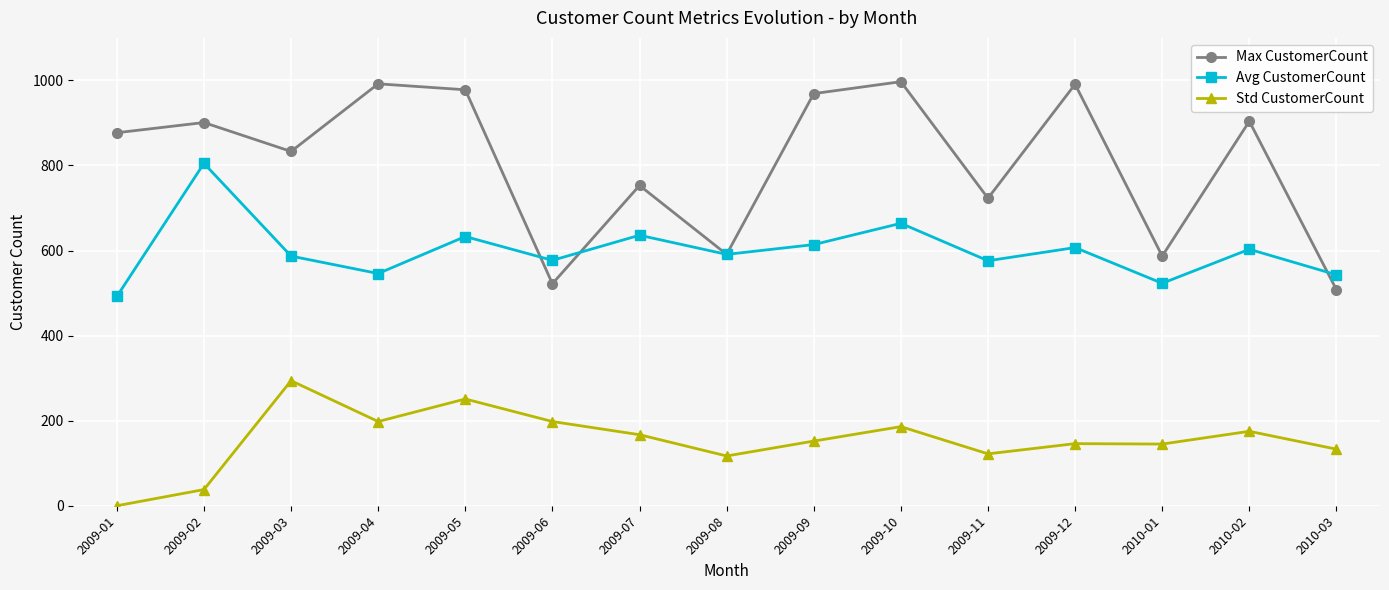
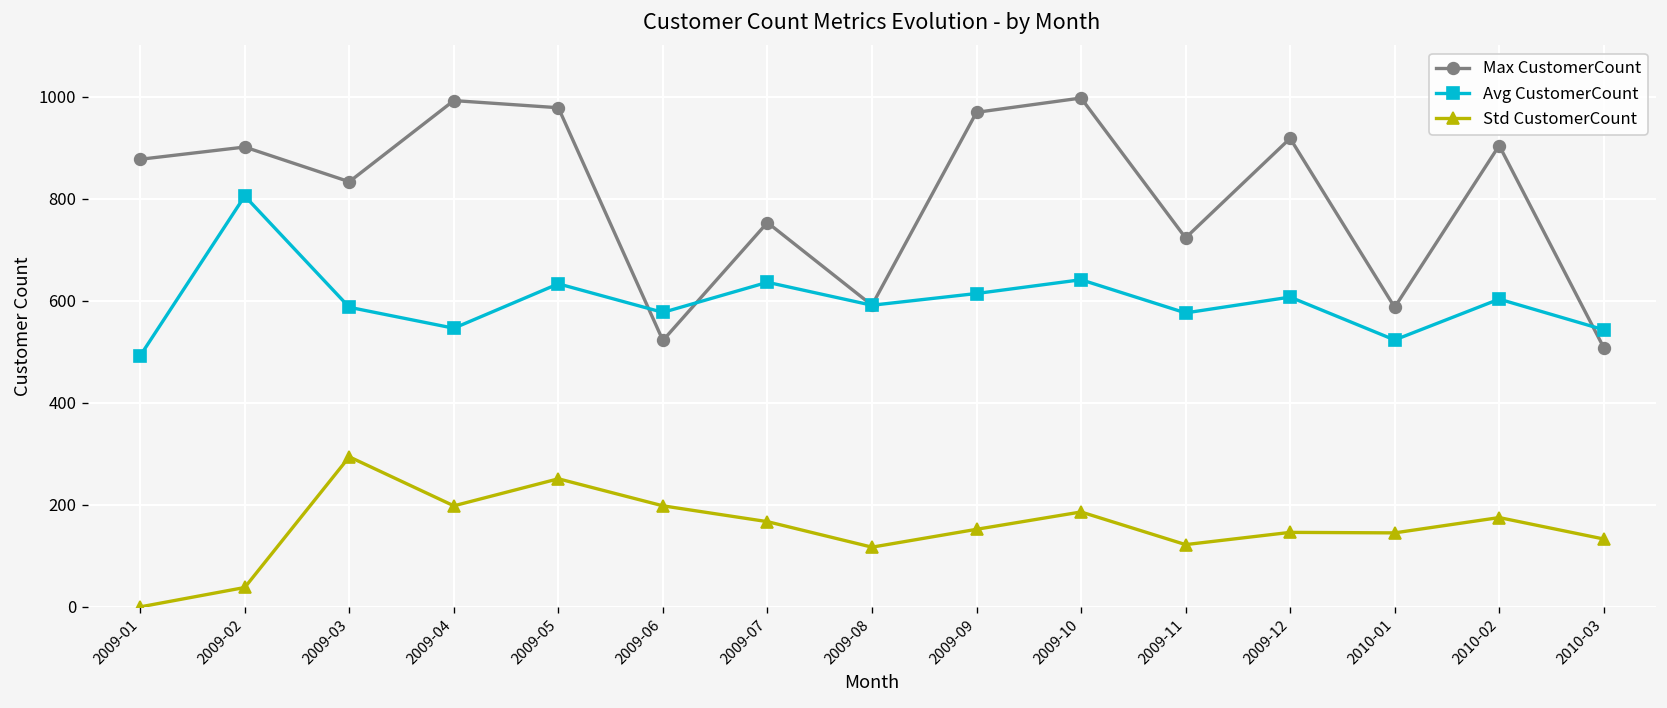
  {
    "Max CustomerCount": {
      "2009-01": 880,
      "2009-02": 900,
      "2009-03": 830,
      "2009-04": 990,
      "2009-05": 980,
      "2009-06": 520,
      "2009-07": 750,
      "2009-09": 970,
      "2009-10": 1000,
      "2009-11": 720,
-     "2009-12": 990,
+     "2009-12": 920,
      "2010-01": 590,
      "2010-02": 900,
      "2010-03": 510
    },
    "Avg CustomerCount": {
      "2009-01": 490,
      "2009-02": 810,
      "2009-03": 590,
      "2009-04": 550,
      "2009-05": 630,
      "2009-06": 580,
      "2009-07": 640,
      "2009-09": 610,
-     "2009-10": 660,
+     "2009-10": 640,
      "2009-11": 580,
      "2009-12": 610,
      "2010-01": 520,
      "2010-02": 600,
      "2010-03": 540
    },
    "Std CustomerCount": {
      "2009-01": 0,
      "2009-02": 40,
      "2009-03": 290,
      "2009-04": 200,
      "2009-05": 250,
      "2009-06": 200,
      "2009-07": 170,
      "2009-08": 120,
      "2009-09": 150,
      "2009-10": 190,
      "2009-11": 120,
      "2009-12": 150,
      "2010-01": 150,
      "2010-02": 180,
      "2010-03": 130
    }
  }
